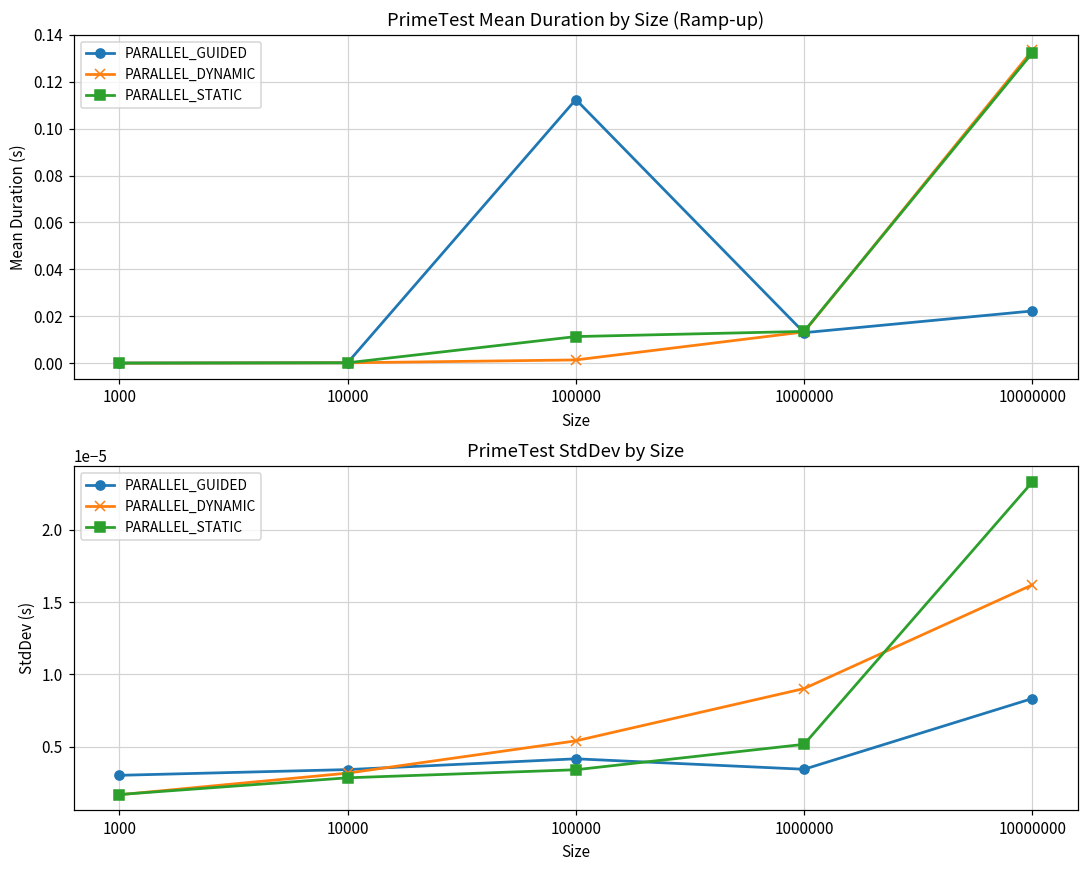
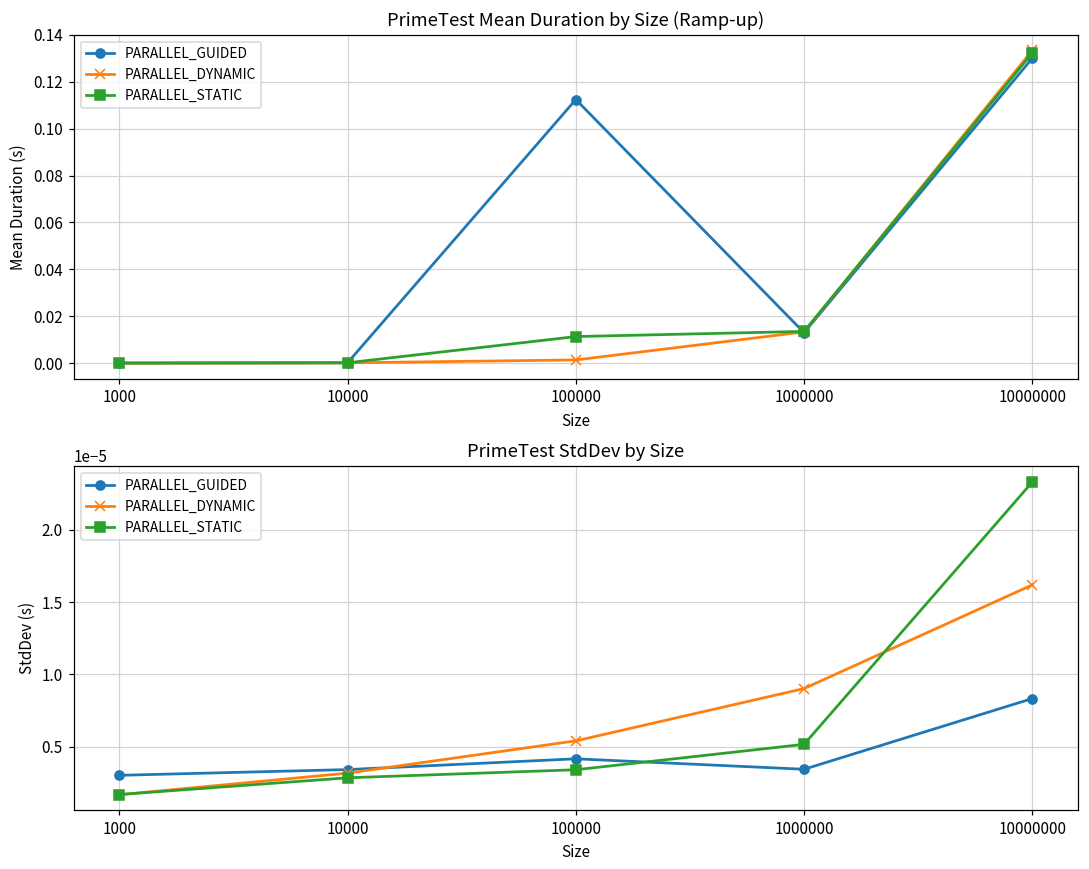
  {
    "PrimeTest Mean Duration by Size (Ramp-up)": {
      "PARALLEL_GUIDED": {
        "100000": 0.112,
-       "10000000": 0.022
+       "10000000": 0.130
      },
      "PARALLEL_DYNAMIC": {
        "100000": 0.001
      },
      "PARALLEL_STATIC": {
        "100000": 0.011
      }
    },
    "PrimeTest StdDev by Size": {
      "PARALLEL_GUIDED": {
        "1000": 0.0000030,
        "10000": 0.0000034,
        "100000": 0.0000042,
        "1000000": 0.0000034,
        "10000000": 0.0000083
      },
      "PARALLEL_DYNAMIC": {
        "10000": 0.0000032,
        "100000": 0.0000054,
        "1000000": 0.0000090,
        "10000000": 0.0000162
      },
      "PARALLEL_STATIC": {
        "10000": 0.0000028,
        "100000": 0.0000034,
        "1000000": 0.0000052,
        "10000000": 0.0000233
      }
    }
  }
